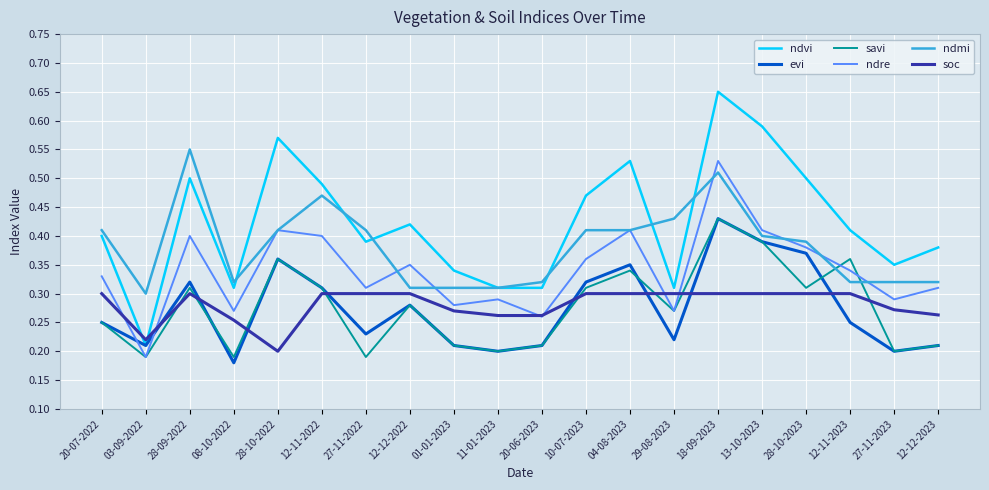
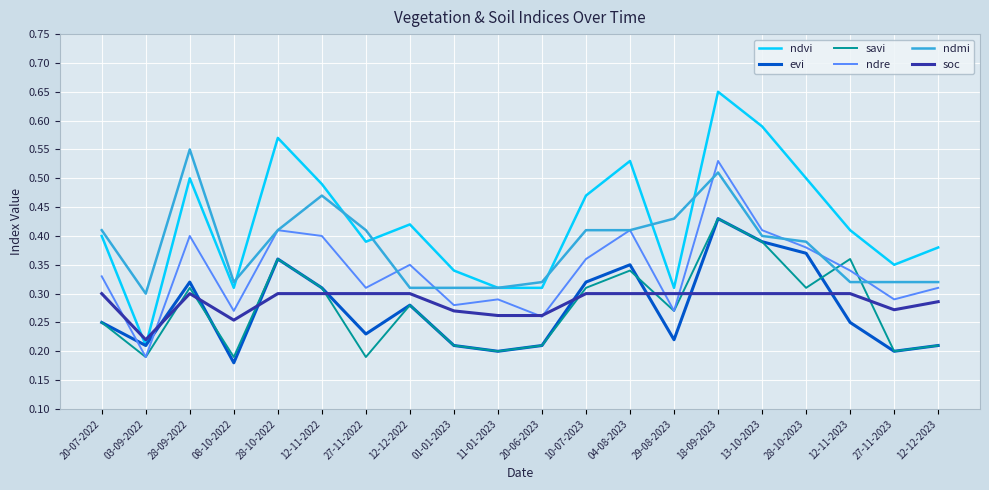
  {
    "ndvi": {
      "20-07-2022": 0.40,
      "28-09-2022": 0.50,
      "08-10-2022": 0.31,
      "28-10-2022": 0.57,
      "12-11-2022": 0.49,
      "27-11-2022": 0.39,
      "12-12-2022": 0.42,
      "01-01-2023": 0.34,
      "20-06-2023": 0.31,
      "10-07-2023": 0.47,
      "04-08-2023": 0.53,
      "29-08-2023": 0.31,
      "18-09-2023": 0.65,
      "13-10-2023": 0.59,
      "28-10-2023": 0.50,
      "12-11-2023": 0.41,
      "27-11-2023": 0.35,
      "12-12-2023": 0.38
    },
    "evi": {
      "28-09-2022": 0.32,
      "08-10-2022": 0.18,
      "27-11-2022": 0.23,
      "10-07-2023": 0.32,
      "04-08-2023": 0.35,
      "29-08-2023": 0.22,
      "28-10-2023": 0.37,
      "12-11-2023": 0.25
    },
    "savi": {
      "28-09-2022": 0.31,
      "08-10-2022": 0.19,
      "27-11-2022": 0.19,
      "10-07-2023": 0.31,
      "04-08-2023": 0.34,
      "28-10-2023": 0.31,
      "12-11-2023": 0.36
    },
    "soc": {
      "20-07-2022": 0.30,
      "03-09-2022": 0.22,
      "28-09-2022": 0.30,
      "08-10-2022": 0.25,
-     "28-10-2022": 0.2,
+     "28-10-2022": 0.3,
      "12-11-2022": 0.30,
      "27-11-2022": 0.30,
      "12-12-2022": 0.30,
      "01-01-2023": 0.27,
      "11-01-2023": 0.26,
      "10-07-2023": 0.30,
      "04-08-2023": 0.30,
      "29-08-2023": 0.30,
      "18-09-2023": 0.30,
      "13-10-2023": 0.30,
      "28-10-2023": 0.30,
      "12-11-2023": 0.30,
      "27-11-2023": 0.27,
-     "12-12-2023": 0.26
+     "12-12-2023": 0.29
    }
  }
